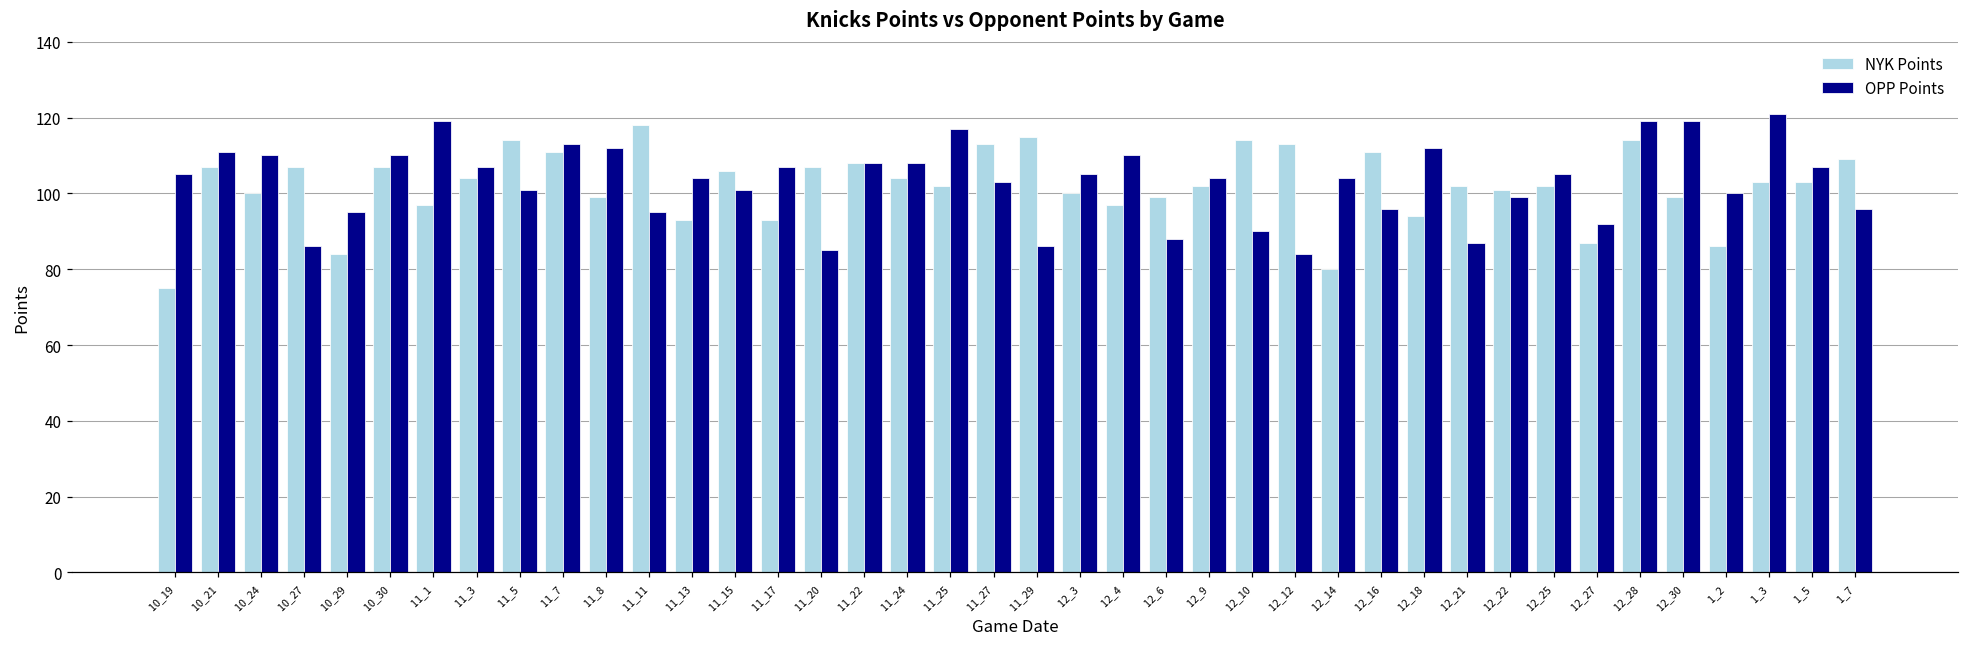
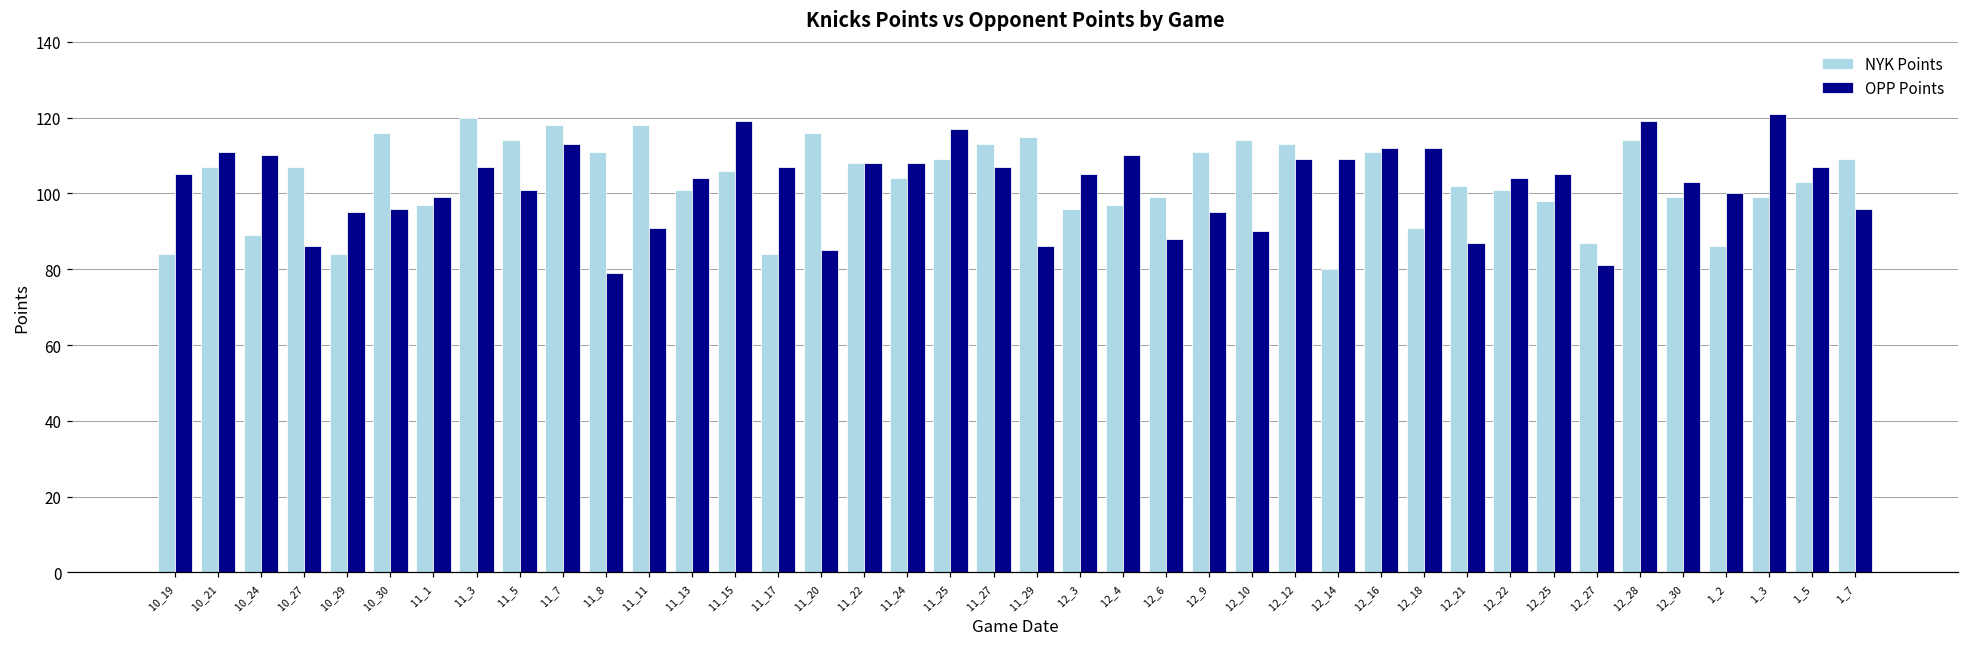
  {
    "NYK Points": {
-     "10_19": 75,
+     "10_19": 84,
      "10_21": 107,
-     "10_24": 100,
+     "10_24": 89,
      "10_27": 107,
      "10_29": 84,
-     "10_30": 107,
+     "10_30": 116,
      "11_1": 97,
-     "11_3": 104,
+     "11_3": 120,
      "11_5": 114,
-     "11_7": 111,
-     "11_8": 99,
+     "11_7": 118,
+     "11_8": 111,
      "11_11": 118,
-     "11_13": 93,
+     "11_13": 101,
      "11_15": 106,
-     "11_17": 93,
-     "11_20": 107,
+     "11_17": 84,
+     "11_20": 116,
      "11_22": 108,
      "11_24": 104,
-     "11_25": 102,
+     "11_25": 109,
      "11_27": 113,
      "11_29": 115,
-     "12_3": 100,
+     "12_3": 96,
      "12_4": 97,
      "12_6": 99,
-     "12_9": 102,
+     "12_9": 111,
      "12_10": 114,
      "12_12": 113,
      "12_14": 80,
      "12_16": 111,
-     "12_18": 94,
+     "12_18": 91,
      "12_21": 102,
      "12_22": 101,
-     "12_25": 102,
+     "12_25": 98,
      "12_27": 87,
      "12_28": 114,
      "12_30": 99,
      "1_2": 86,
-     "1_3": 103,
+     "1_3": 99,
      "1_5": 103,
      "1_7": 109
    },
    "OPP Points": {
      "10_19": 105,
      "10_21": 111,
      "10_24": 110,
      "10_27": 86,
      "10_29": 95,
-     "10_30": 110,
-     "11_1": 119,
+     "10_30": 96,
+     "11_1": 99,
      "11_3": 107,
      "11_5": 101,
      "11_7": 113,
-     "11_8": 112,
-     "11_11": 95,
+     "11_8": 79,
+     "11_11": 91,
      "11_13": 104,
-     "11_15": 101,
+     "11_15": 119,
      "11_17": 107,
      "11_20": 85,
      "11_22": 108,
      "11_24": 108,
      "11_25": 117,
-     "11_27": 103,
+     "11_27": 107,
      "11_29": 86,
      "12_3": 105,
      "12_4": 110,
      "12_6": 88,
-     "12_9": 104,
+     "12_9": 95,
      "12_10": 90,
-     "12_12": 84,
-     "12_14": 104,
-     "12_16": 96,
+     "12_12": 109,
+     "12_14": 109,
+     "12_16": 112,
      "12_18": 112,
      "12_21": 87,
-     "12_22": 99,
+     "12_22": 104,
      "12_25": 105,
-     "12_27": 92,
+     "12_27": 81,
      "12_28": 119,
-     "12_30": 119,
+     "12_30": 103,
      "1_2": 100,
      "1_3": 121,
      "1_5": 107,
      "1_7": 96
    }
  }
